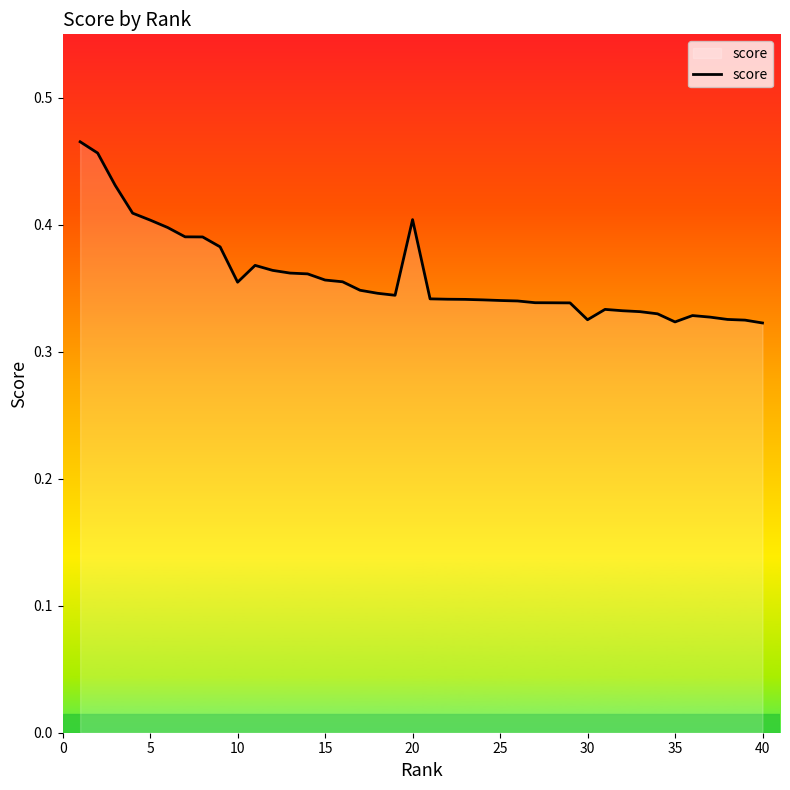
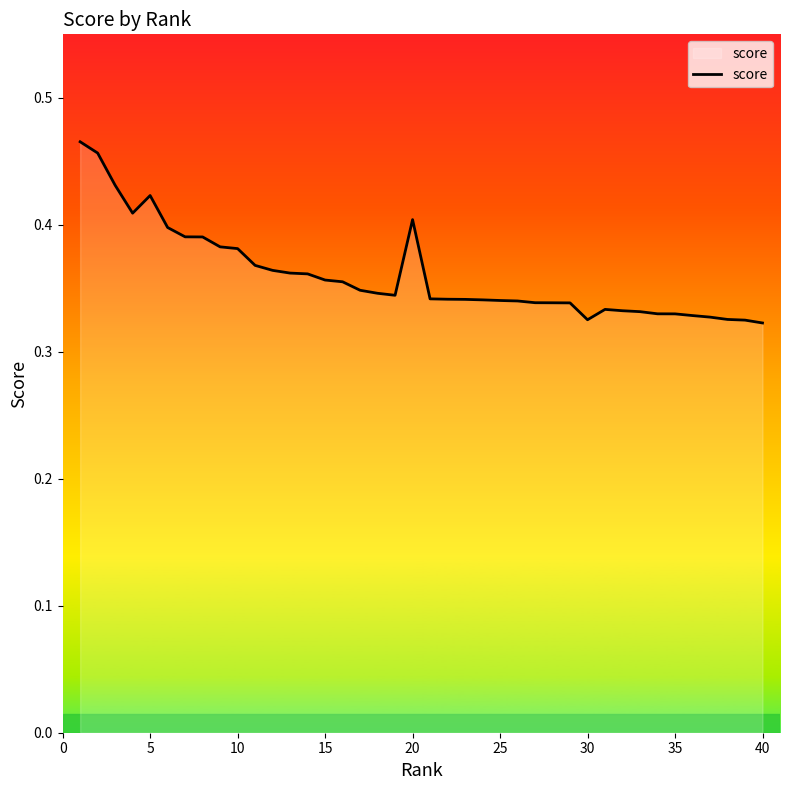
  {
-   "5": 0.404,
-   "10": 0.355,
+   "5": 0.423,
+   "10": 0.381,
    "15": 0.356,
    "20": 0.404,
    "25": 0.340,
    "30": 0.325,
-   "35": 0.324,
+   "35": 0.330,
    "40": 0.323
  }
